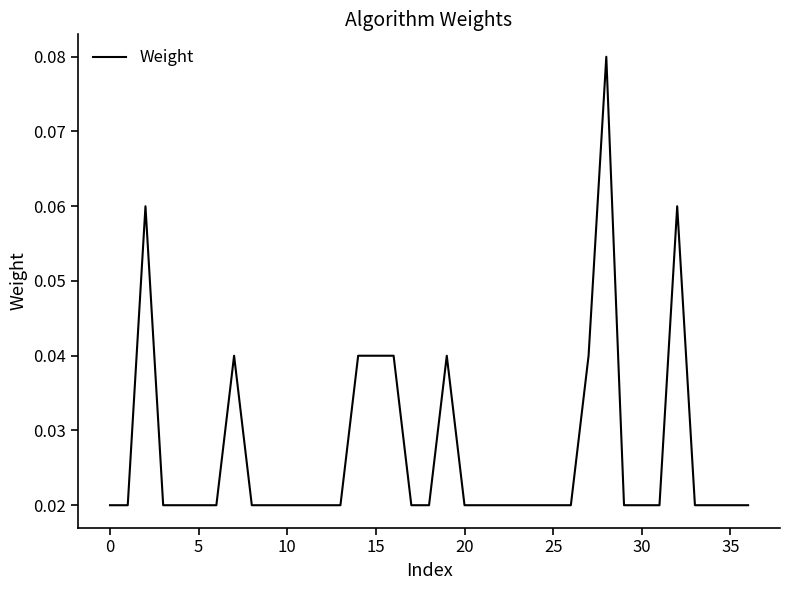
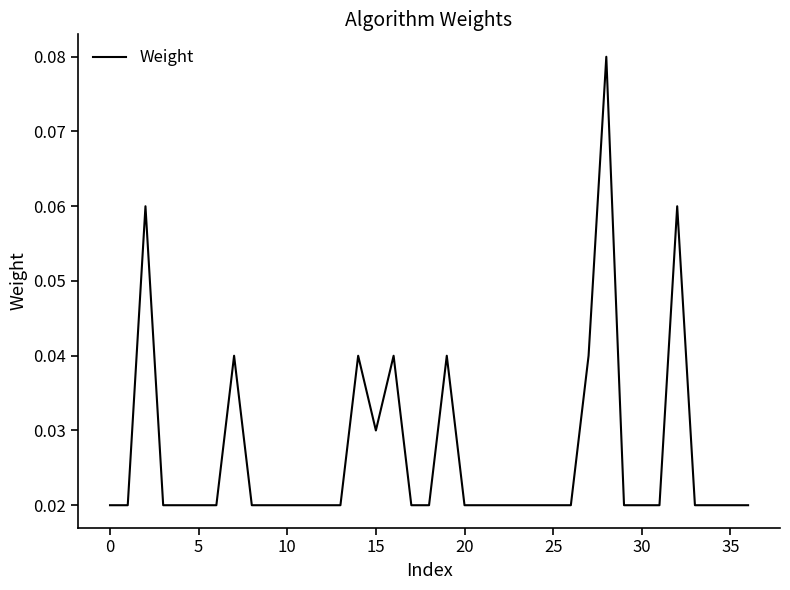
  {
    "0": 0.02,
    "5": 0.02,
    "10": 0.02,
-   "15": 0.04,
+   "15": 0.03,
    "20": 0.02,
    "25": 0.02,
    "30": 0.02,
    "35": 0.02
  }
